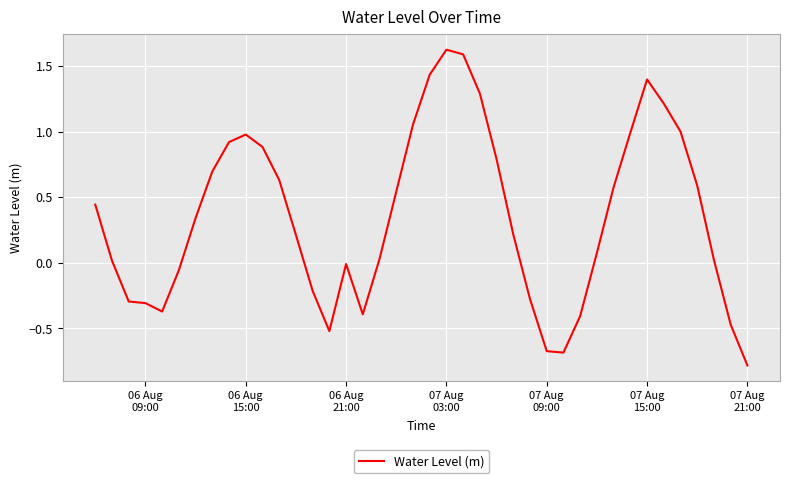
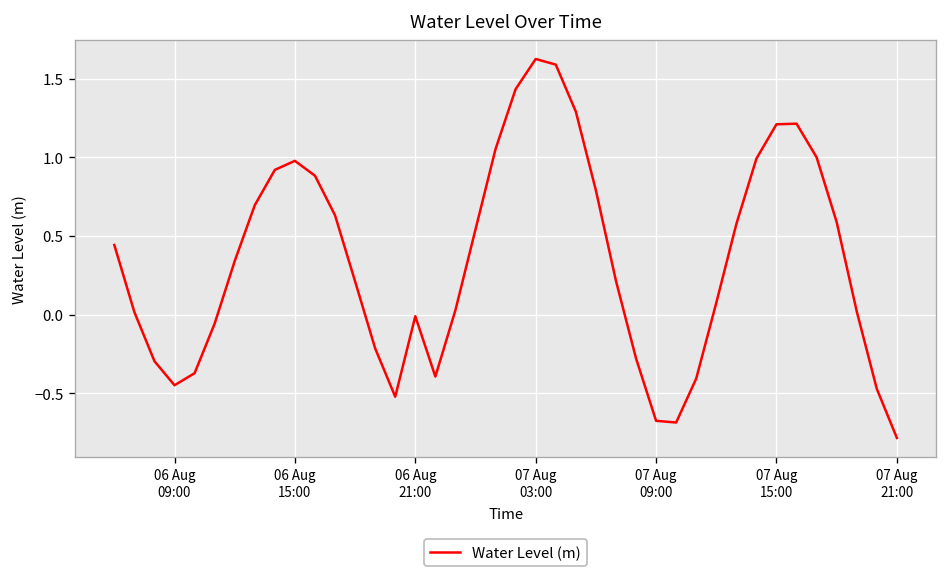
  {
-   "06 Aug 09:00": -0.31,
+   "06 Aug 09:00": -0.45,
    "06 Aug 15:00": 0.98,
    "06 Aug 21:00": -0.01,
    "07 Aug 03:00": 1.62,
    "07 Aug 09:00": -0.67,
-   "07 Aug 15:00": 1.40,
+   "07 Aug 15:00": 1.21,
    "07 Aug 21:00": -0.78
  }
